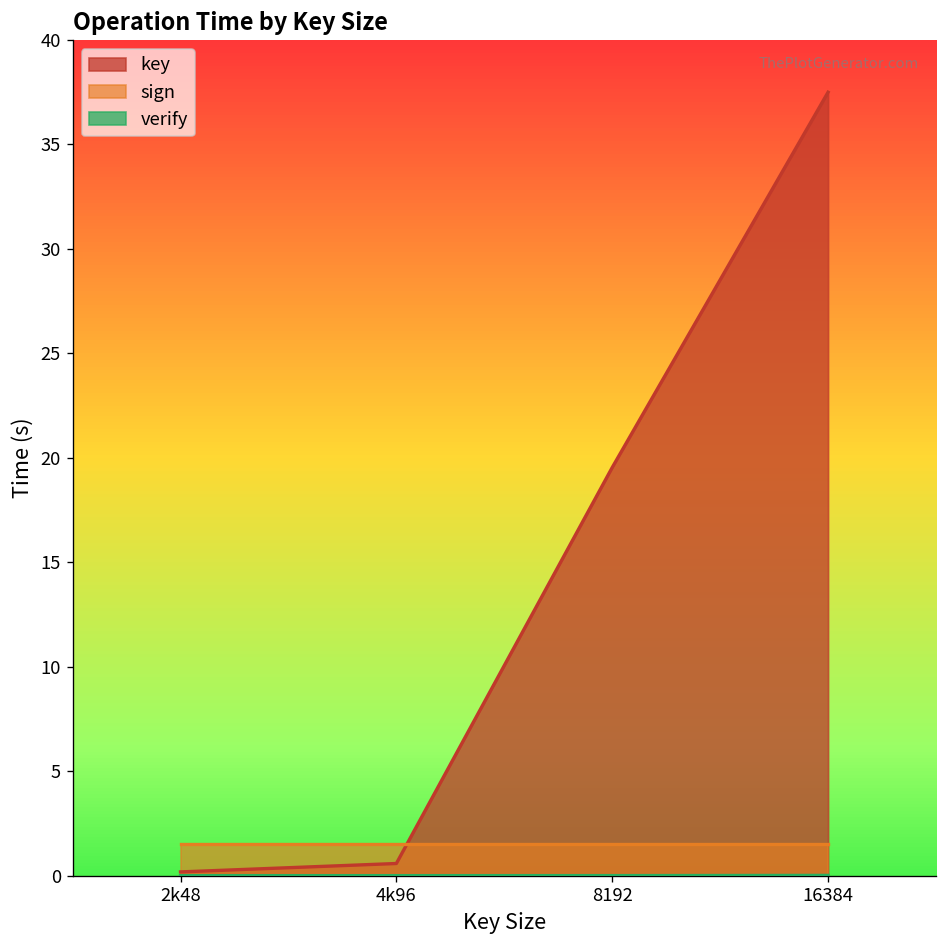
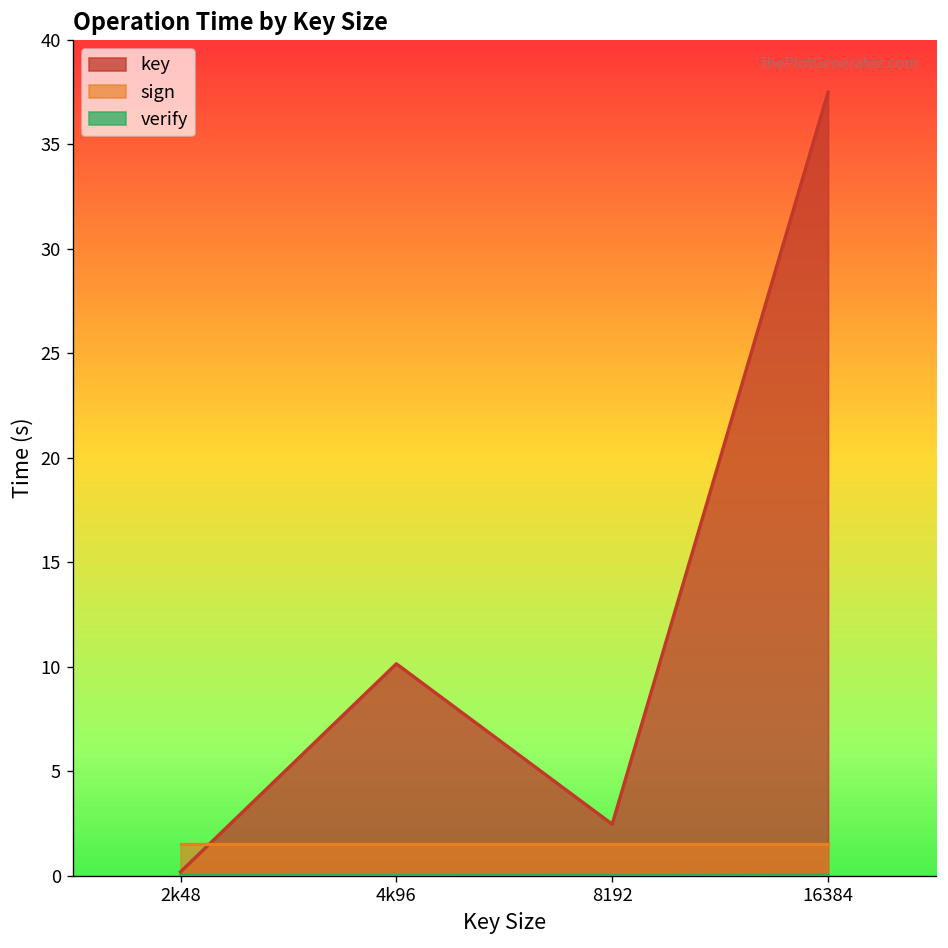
  {
    "key": {
      "2k48": 0.2,
-     "4k96": 0.6,
-     "8192": 19.5,
+     "4k96": 10.1,
+     "8192": 2.5,
      "16384": 37.5
    },
    "sign": {
      "2k48": 1.5,
      "4k96": 1.5,
      "8192": 1.5,
      "16384": 1.5
    },
    "verify": {
      "2k48": 0.0,
      "4k96": 0.0,
      "8192": 0.0,
      "16384": 0.0
    }
  }
